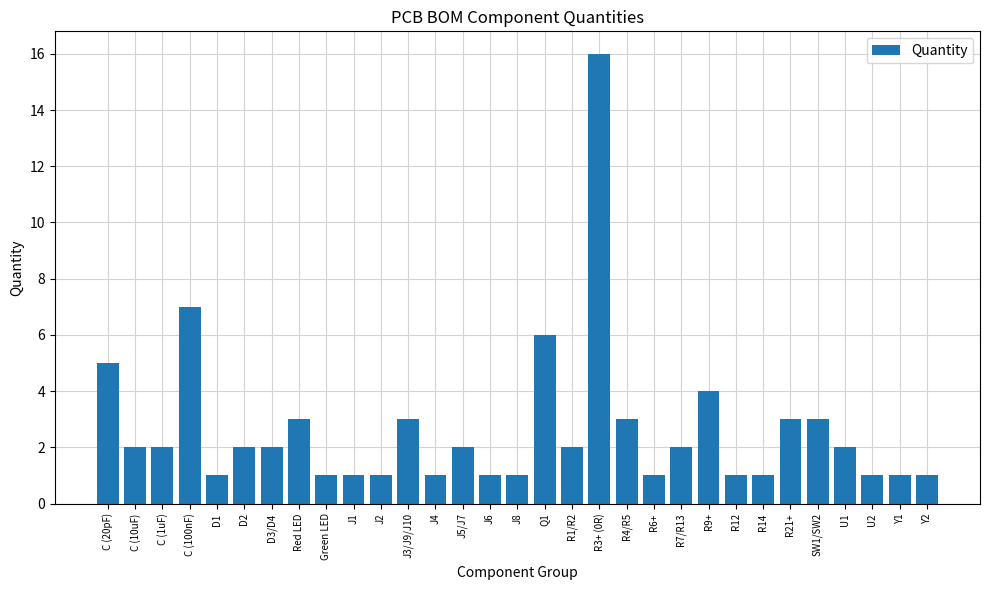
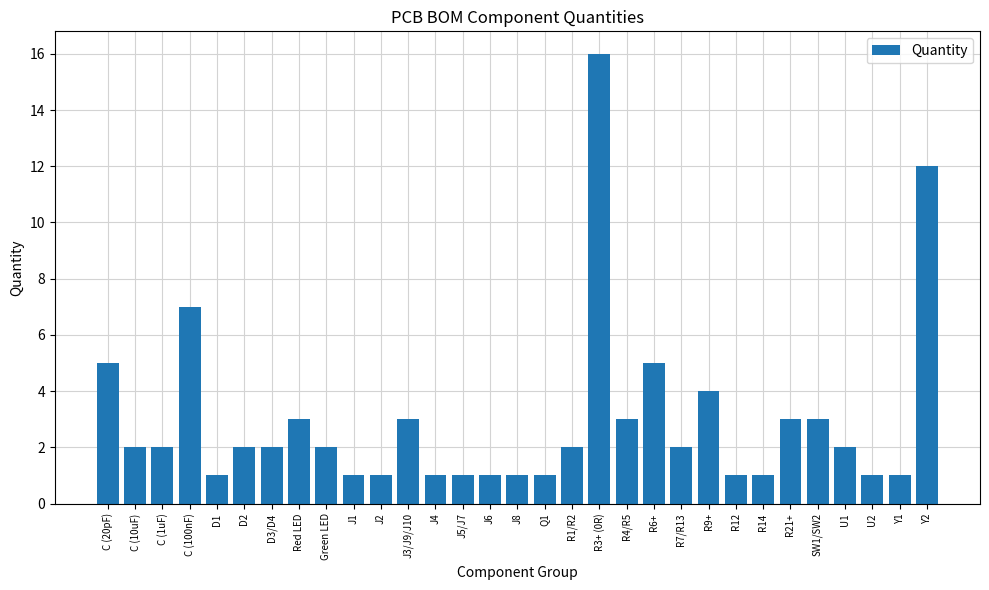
  {
    "C (20pF)": 5,
    "C (10uF)": 2,
    "C (1uF)": 2,
    "C (100nF)": 7,
    "D1": 1,
    "D2": 2,
    "D3/D4": 2,
    "Red LED": 3,
-   "Green LED": 1,
+   "Green LED": 2,
    "J1": 1,
    "J2": 1,
    "J3/J9/J10": 3,
    "J4": 1,
-   "J5/J7": 2,
+   "J5/J7": 1,
    "J6": 1,
    "J8": 1,
-   "Q1": 6,
+   "Q1": 1,
    "R1/R2": 2,
    "R3+ (0R)": 16,
    "R4/R5": 3,
-   "R6+": 1,
+   "R6+": 5,
    "R7/R13": 2,
    "R9+": 4,
    "R12": 1,
    "R14": 1,
    "R21+": 3,
    "SW1/SW2": 3,
    "U1": 2,
    "U2": 1,
    "Y1": 1,
-   "Y2": 1
+   "Y2": 12
  }
